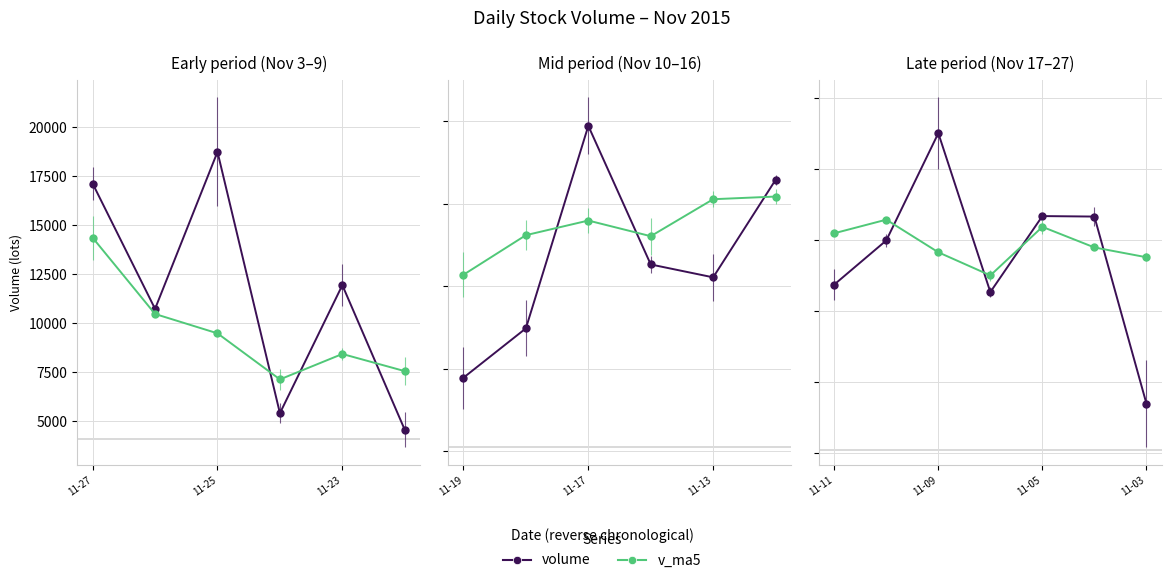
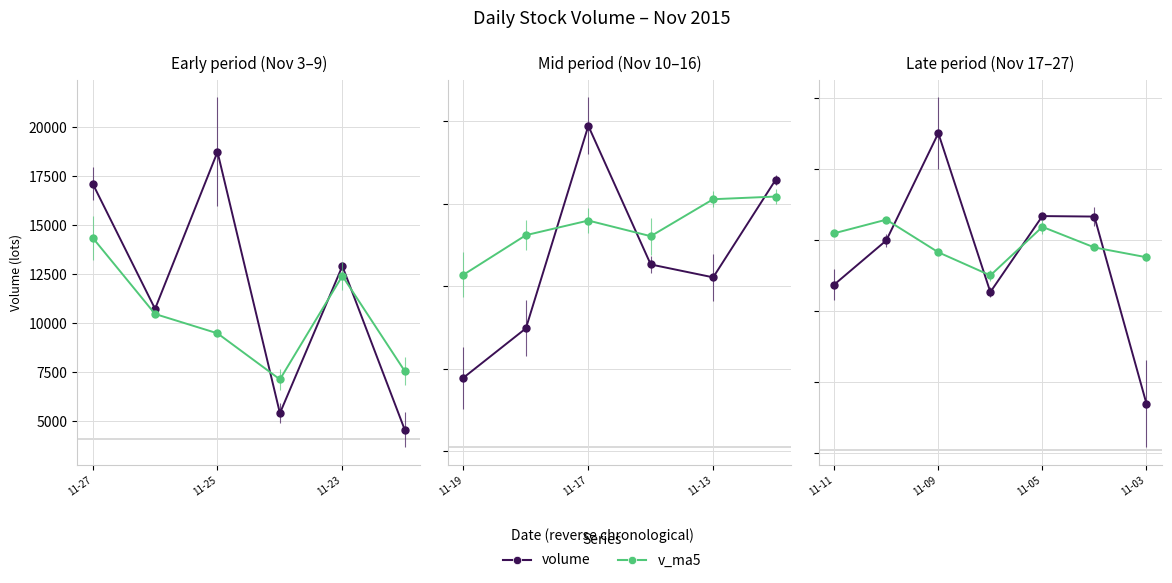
  {
    "Early period (Nov 3–9)": {
      "volume": {
        "11-27": 17100,
        "11-25": 18700,
-       "11-23": 11900
+       "11-23": 12900
      },
      "v_ma5": {
        "11-27": 14400,
        "11-25": 9500,
-       "11-23": 8400
+       "11-23": 12400
      }
    }
  }
